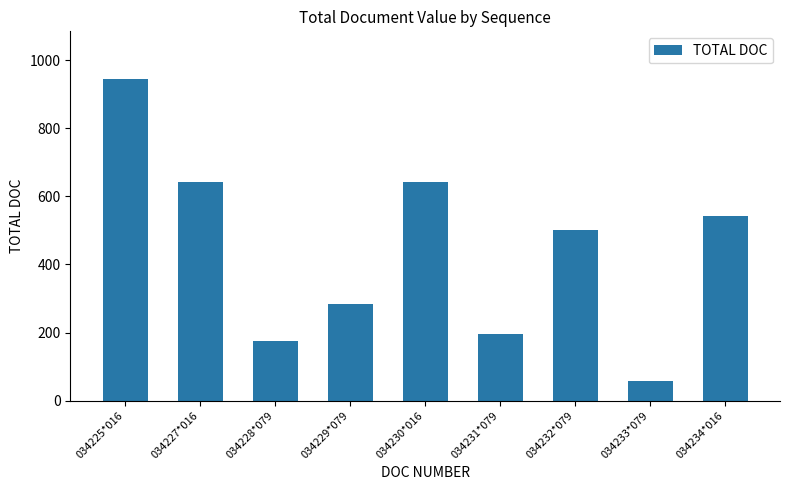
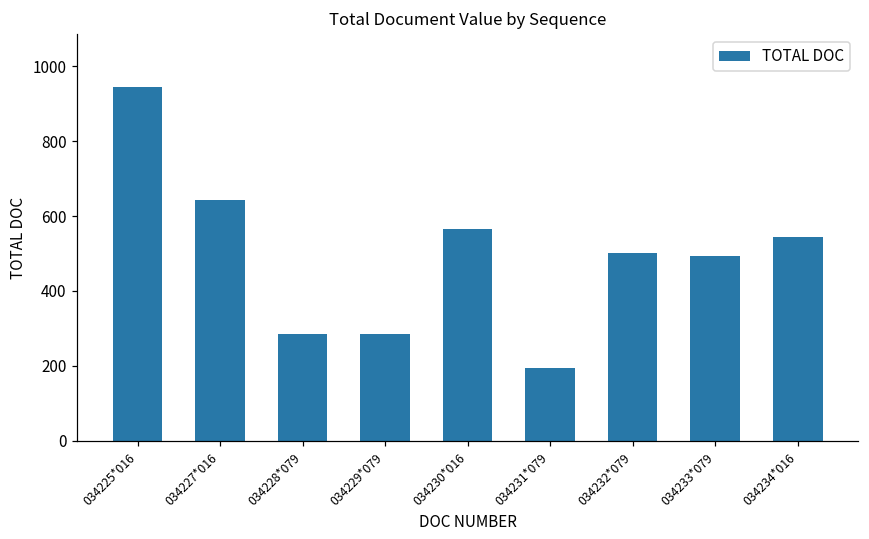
  {
    "034225*016": 940,
    "034227*016": 640,
-   "034228*079": 180,
+   "034228*079": 290,
    "034229*079": 290,
-   "034230*016": 640,
+   "034230*016": 570,
    "034231*079": 200,
    "034232*079": 500,
-   "034233*079": 60,
+   "034233*079": 490,
    "034234*016": 540
  }
